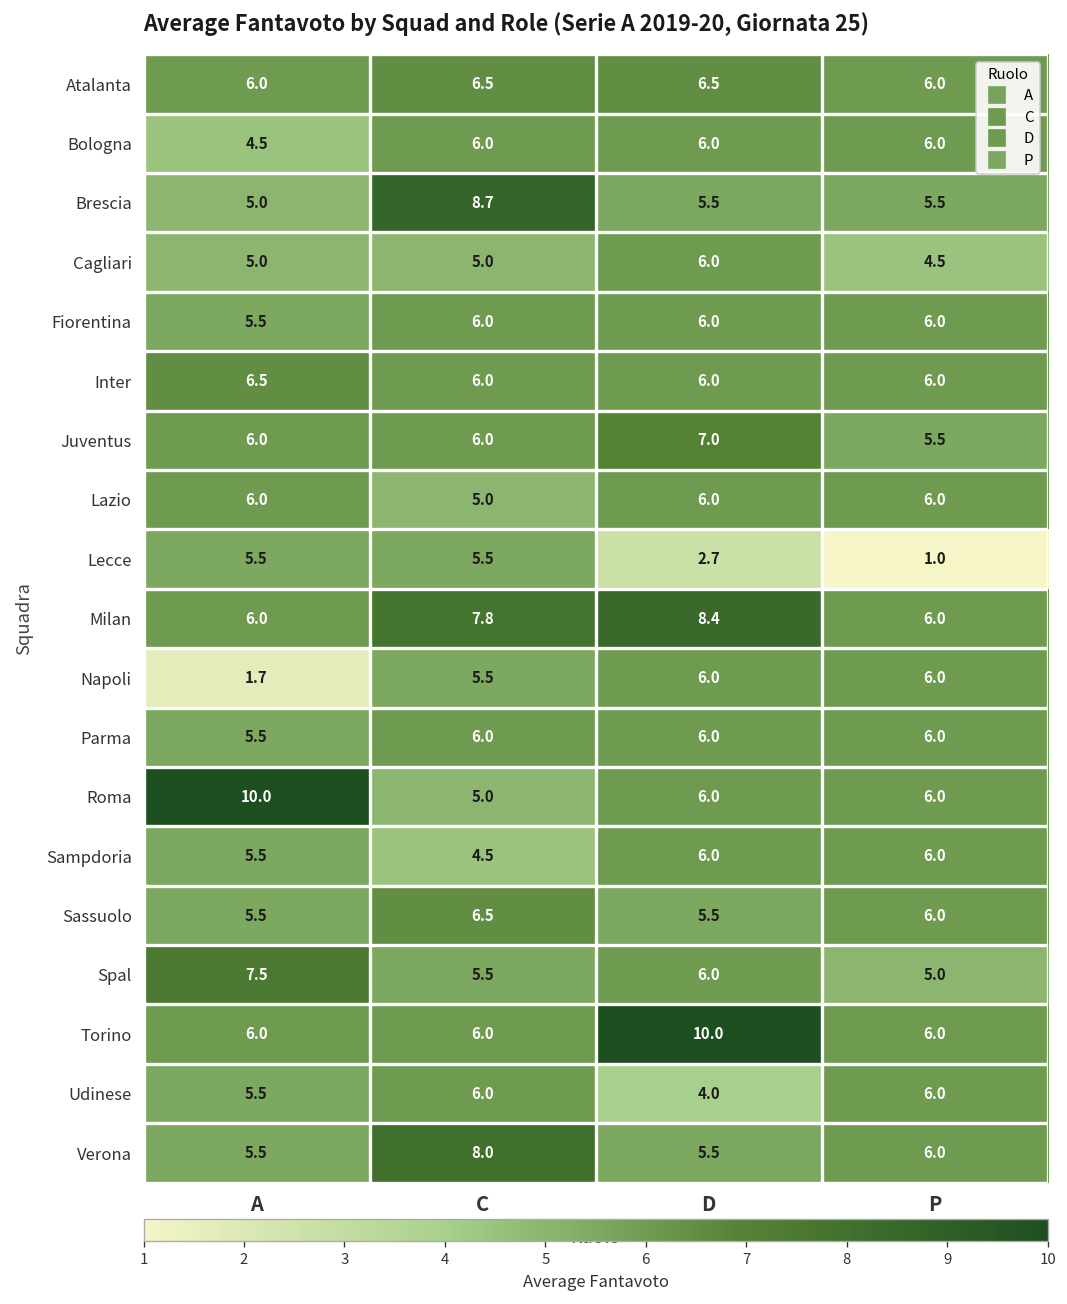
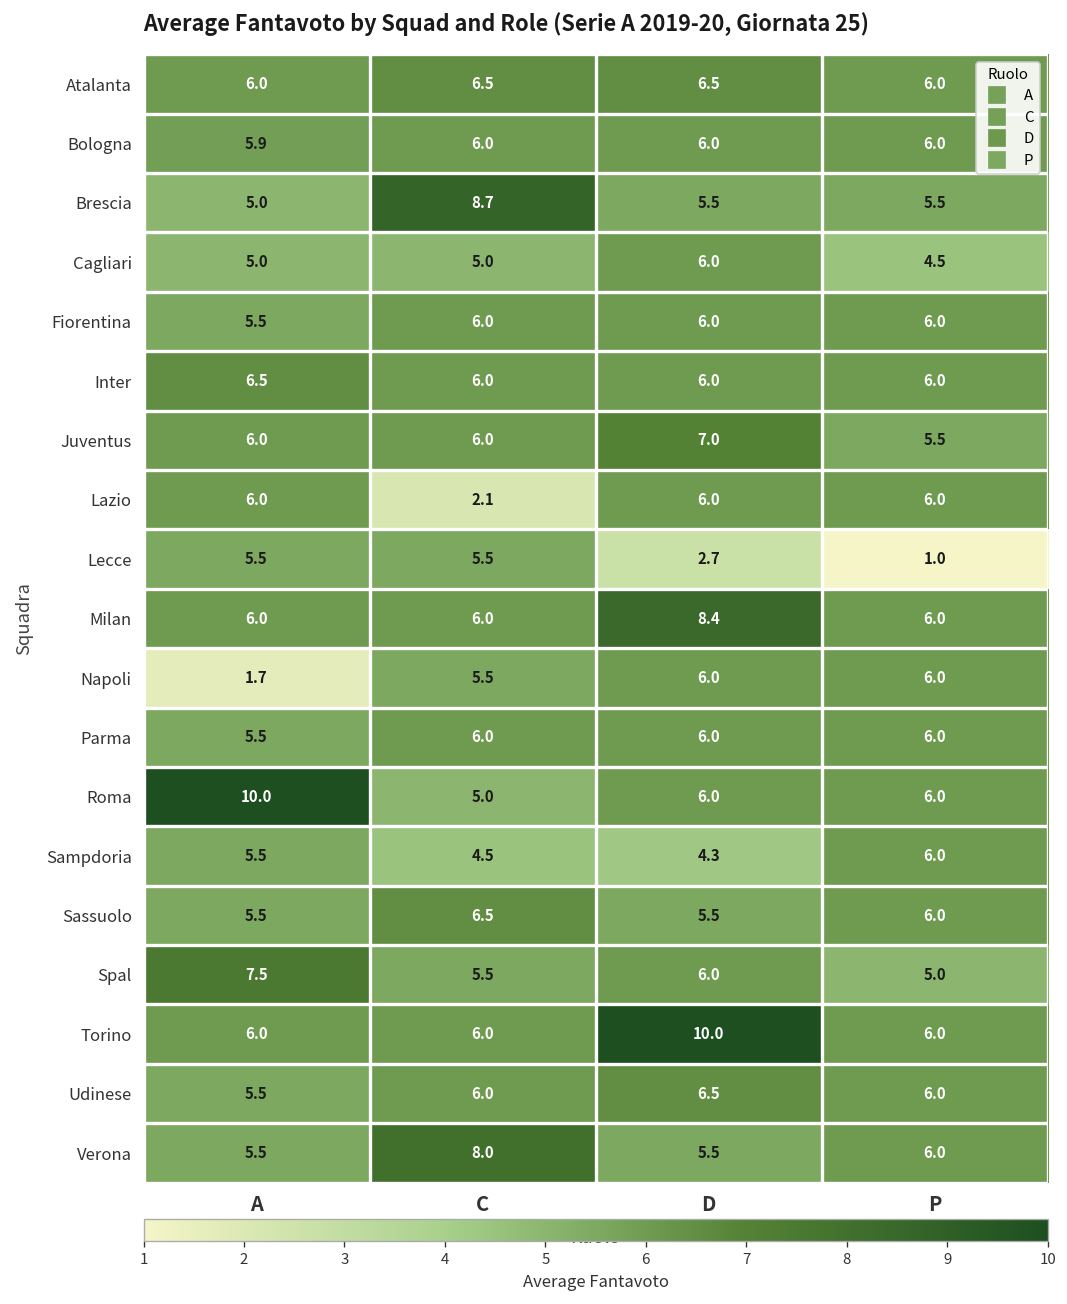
  {
    "Atalanta": {
      "A": 6.0,
      "C": 6.5,
      "D": 6.5,
      "P": 6.0
    },
    "Bologna": {
-     "A": 4.5,
+     "A": 5.9,
      "C": 6.0,
      "D": 6.0,
      "P": 6.0
    },
    "Brescia": {
      "A": 5.0,
      "C": 8.7,
      "D": 5.5,
      "P": 5.5
    },
    "Cagliari": {
      "A": 5.0,
      "C": 5.0,
      "D": 6.0,
      "P": 4.5
    },
    "Fiorentina": {
      "A": 5.5,
      "C": 6.0,
      "D": 6.0,
      "P": 6.0
    },
    "Inter": {
      "A": 6.5,
      "C": 6.0,
      "D": 6.0,
      "P": 6.0
    },
    "Juventus": {
      "A": 6.0,
      "C": 6.0,
      "D": 7.0,
      "P": 5.5
    },
    "Lazio": {
      "A": 6.0,
-     "C": 5.0,
+     "C": 2.1,
      "D": 6.0,
      "P": 6.0
    },
    "Lecce": {
      "A": 5.5,
      "C": 5.5,
      "D": 2.7,
      "P": 1.0
    },
    "Milan": {
      "A": 6.0,
-     "C": 7.8,
+     "C": 6.0,
      "D": 8.4,
      "P": 6.0
    },
    "Napoli": {
      "A": 1.7,
      "C": 5.5,
      "D": 6.0,
      "P": 6.0
    },
    "Parma": {
      "A": 5.5,
      "C": 6.0,
      "D": 6.0,
      "P": 6.0
    },
    "Roma": {
      "A": 10.0,
      "C": 5.0,
      "D": 6.0,
      "P": 6.0
    },
    "Sampdoria": {
      "A": 5.5,
      "C": 4.5,
-     "D": 6.0,
+     "D": 4.3,
      "P": 6.0
    },
    "Sassuolo": {
      "A": 5.5,
      "C": 6.5,
      "D": 5.5,
      "P": 6.0
    },
    "Spal": {
      "A": 7.5,
      "C": 5.5,
      "D": 6.0,
      "P": 5.0
    },
    "Torino": {
      "A": 6.0,
      "C": 6.0,
      "D": 10.0,
      "P": 6.0
    },
    "Udinese": {
      "A": 5.5,
      "C": 6.0,
-     "D": 4.0,
+     "D": 6.5,
      "P": 6.0
    },
    "Verona": {
      "A": 5.5,
      "C": 8.0,
      "D": 5.5,
      "P": 6.0
    }
  }
